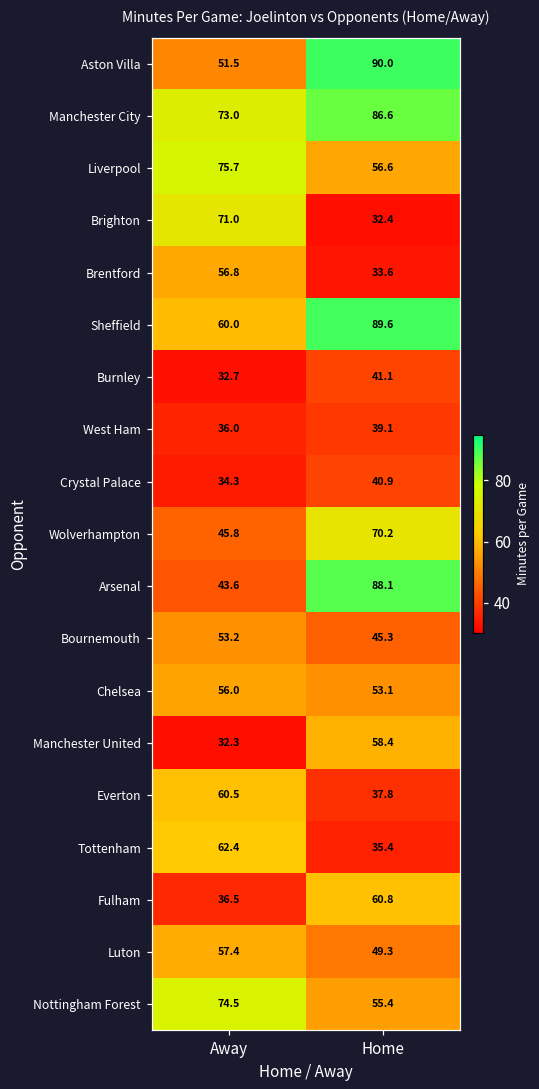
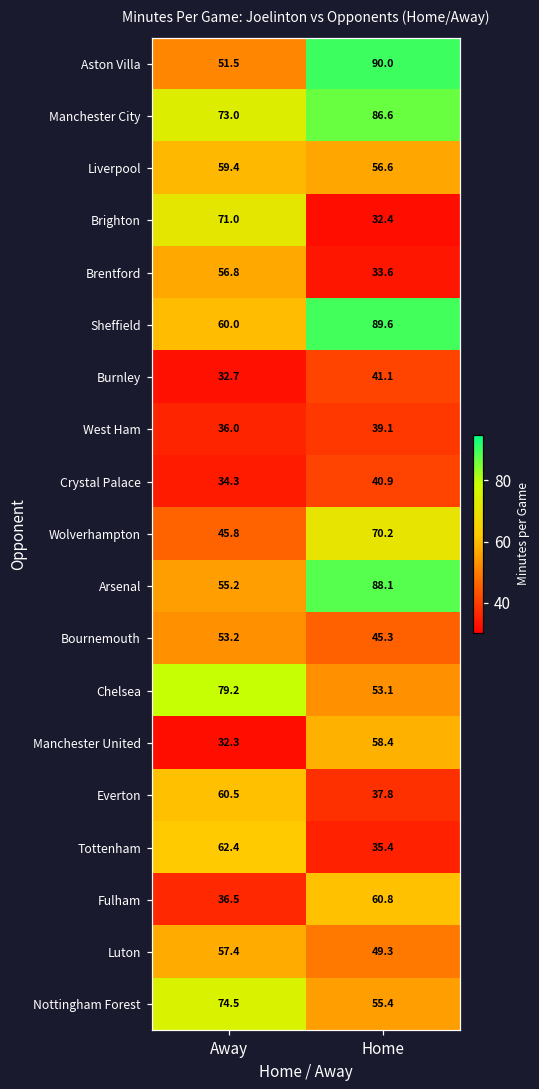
  {
    "Aston Villa": {
      "Away": 51.5,
      "Home": 90.0
    },
    "Manchester City": {
      "Away": 73.0,
      "Home": 86.6
    },
    "Liverpool": {
-     "Away": 75.7,
+     "Away": 59.4,
      "Home": 56.6
    },
    "Brighton": {
      "Away": 71.0,
      "Home": 32.4
    },
    "Brentford": {
      "Away": 56.8,
      "Home": 33.6
    },
    "Sheffield": {
      "Away": 60.0,
      "Home": 89.6
    },
    "Burnley": {
      "Away": 32.7,
      "Home": 41.1
    },
    "West Ham": {
      "Away": 36.0,
      "Home": 39.1
    },
    "Crystal Palace": {
      "Away": 34.3,
      "Home": 40.9
    },
    "Wolverhampton": {
      "Away": 45.8,
      "Home": 70.2
    },
    "Arsenal": {
-     "Away": 43.6,
+     "Away": 55.2,
      "Home": 88.1
    },
    "Bournemouth": {
      "Away": 53.2,
      "Home": 45.3
    },
    "Chelsea": {
-     "Away": 56.0,
+     "Away": 79.2,
      "Home": 53.1
    },
    "Manchester United": {
      "Away": 32.3,
      "Home": 58.4
    },
    "Everton": {
      "Away": 60.5,
      "Home": 37.8
    },
    "Tottenham": {
      "Away": 62.4,
      "Home": 35.4
    },
    "Fulham": {
      "Away": 36.5,
      "Home": 60.8
    },
    "Luton": {
      "Away": 57.4,
      "Home": 49.3
    },
    "Nottingham Forest": {
      "Away": 74.5,
      "Home": 55.4
    }
  }
